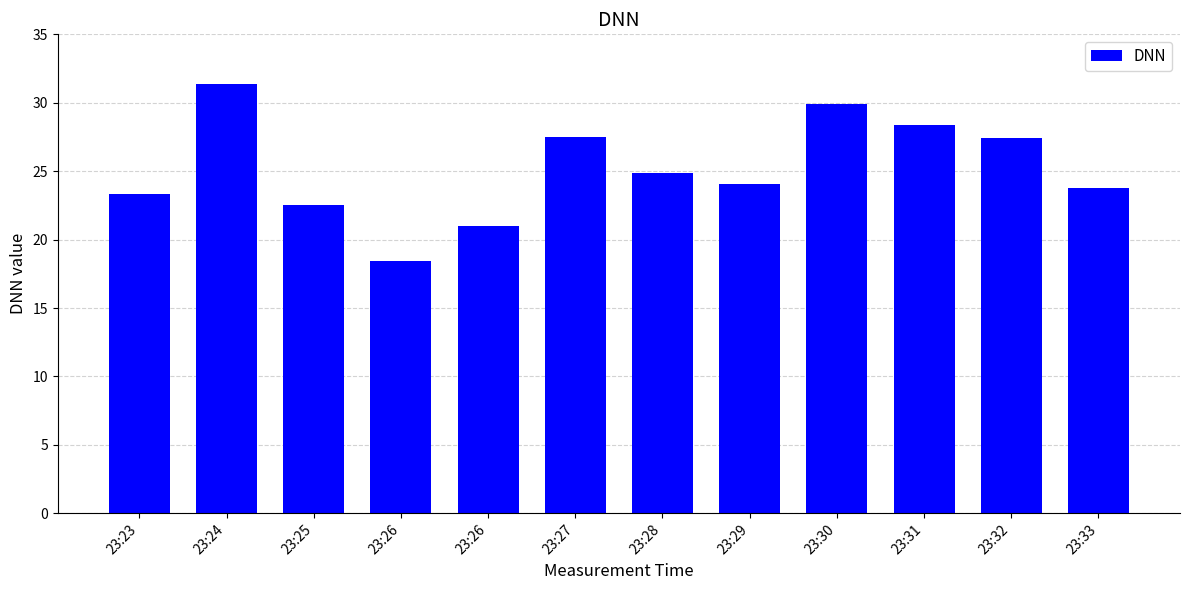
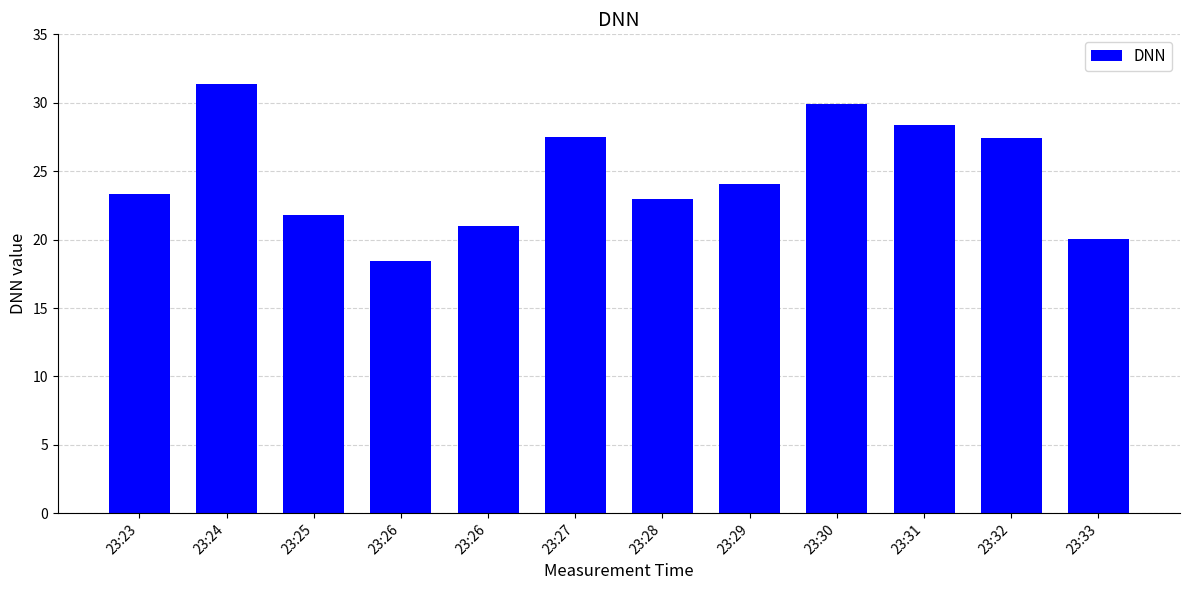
  {
    "23:23": 23.4,
    "23:24": 31.4,
-   "23:25": 22.6,
+   "23:25": 21.8,
    "23:27": 27.5,
-   "23:28": 24.9,
+   "23:28": 23.0,
    "23:29": 24.1,
    "23:30": 29.9,
    "23:31": 28.4,
    "23:32": 27.4,
-   "23:33": 23.7
+   "23:33": 20.0
  }
